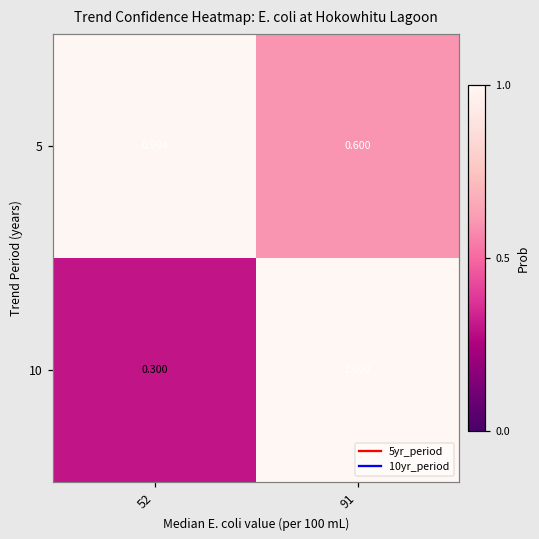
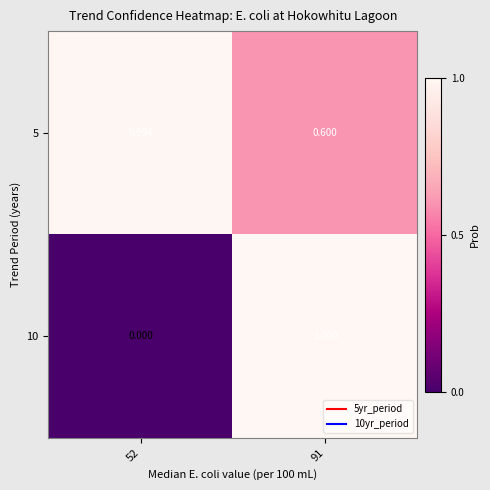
  {
    "5": {
      "91": 0.600
    },
    "10": {
-     "52": 0.300
+     "52": 0.000
    }
  }
